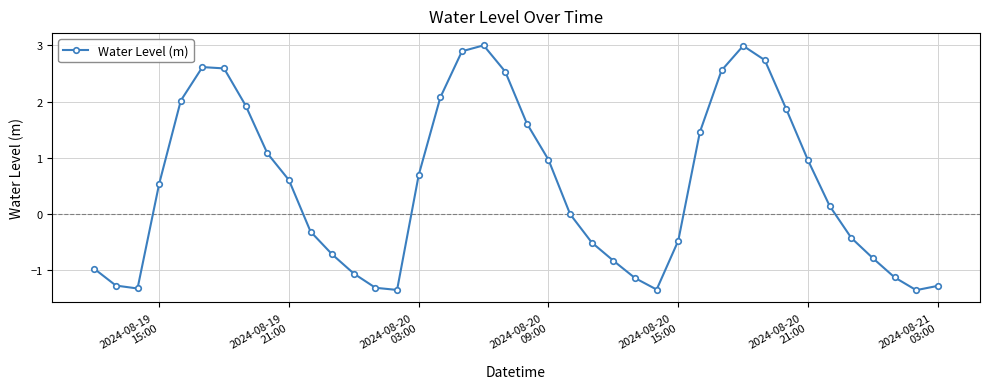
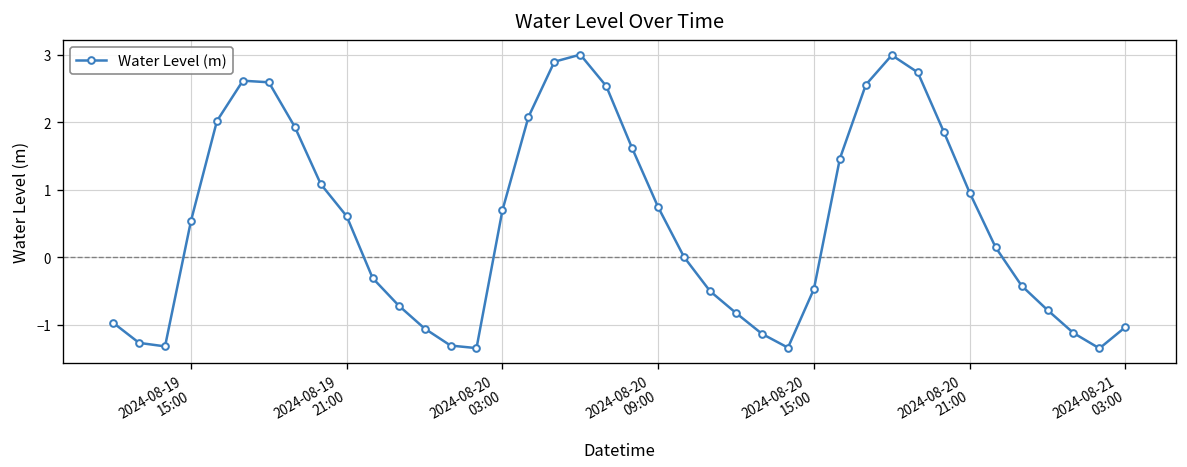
  {
    "2024-08-19 15:00": 0.5,
    "2024-08-19 21:00": 0.6,
    "2024-08-20 03:00": 0.7,
-   "2024-08-20 09:00": 1.0,
+   "2024-08-20 09:00": 0.7,
    "2024-08-20 15:00": -0.5,
    "2024-08-20 21:00": 1.0,
-   "2024-08-21 03:00": -1.3
+   "2024-08-21 03:00": -1.0
  }
